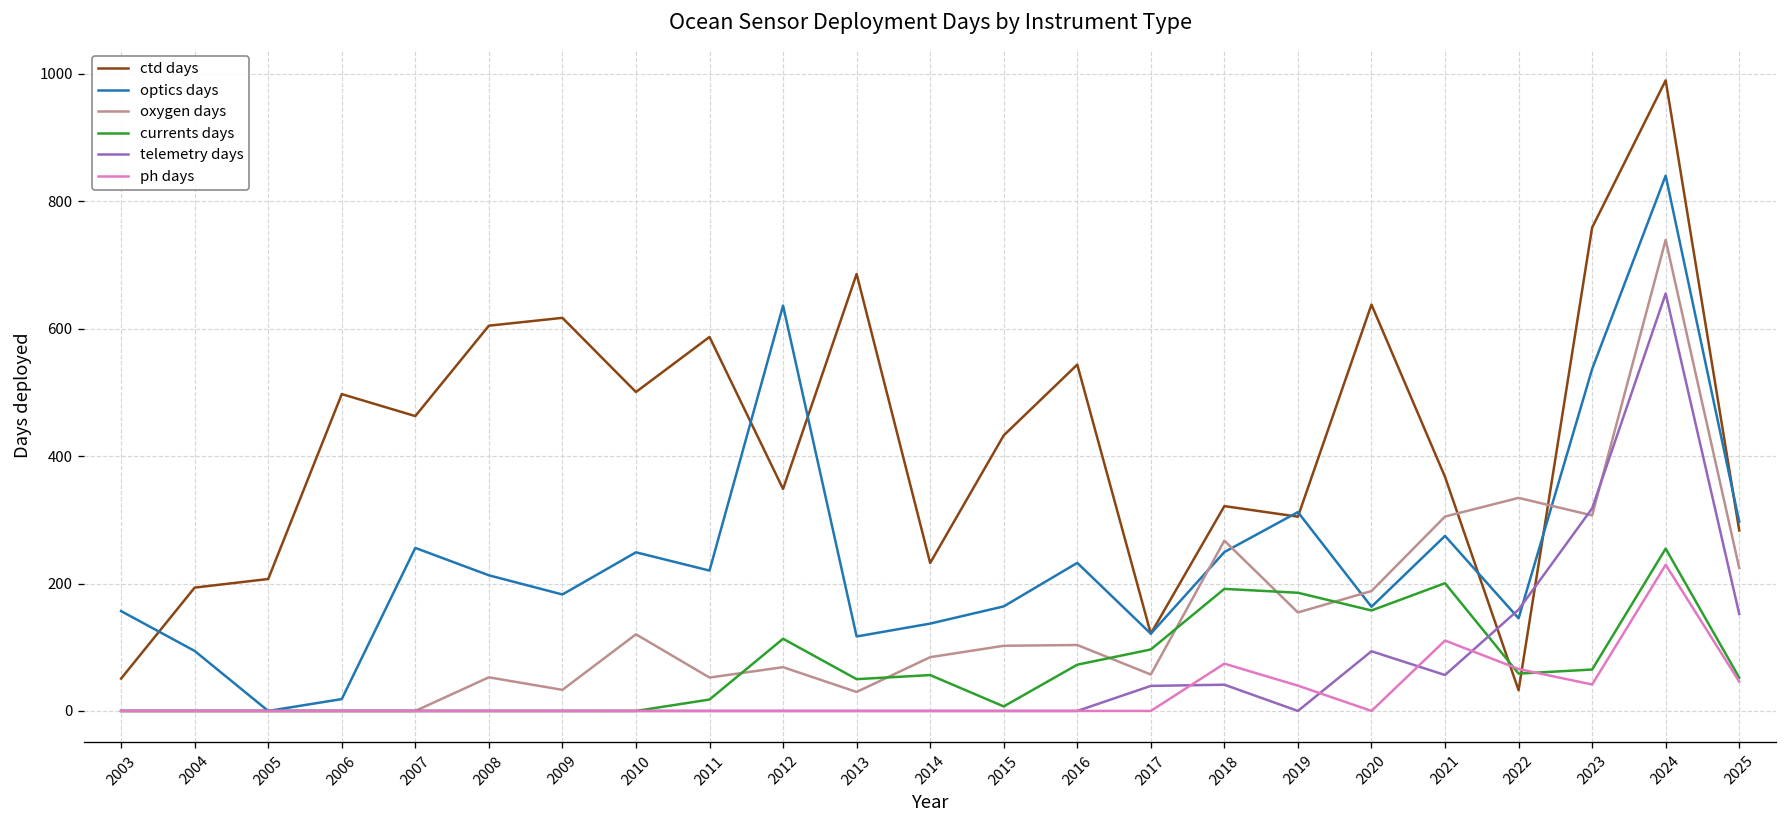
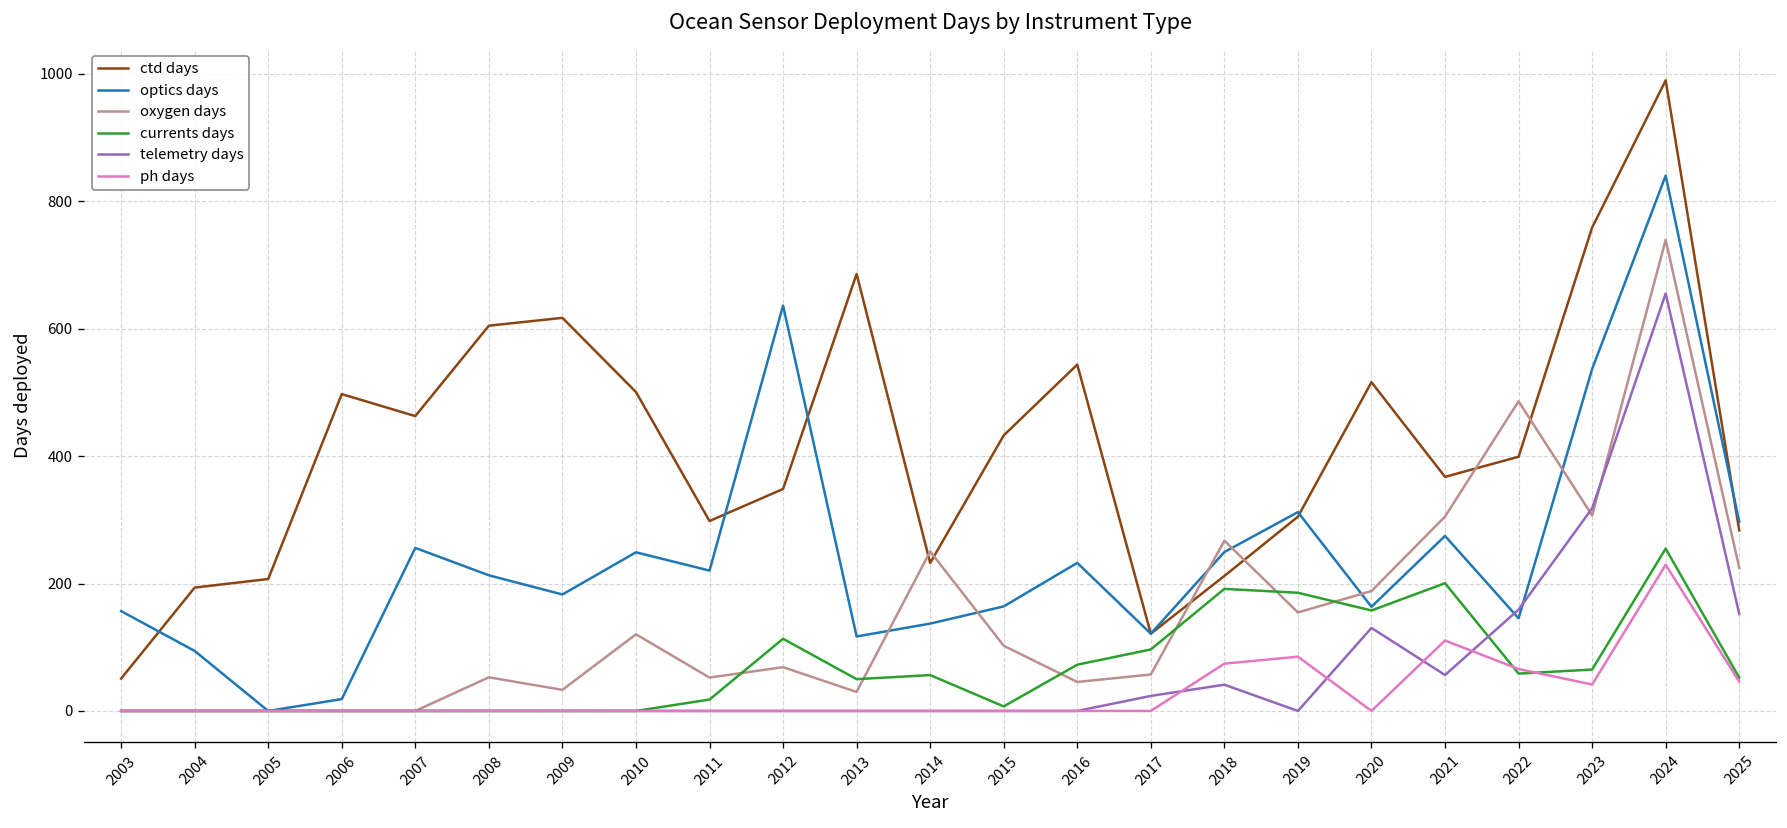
  {
    "ctd days": {
      "2003": 50,
      "2004": 190,
      "2005": 210,
      "2006": 500,
      "2007": 460,
      "2008": 600,
      "2009": 620,
      "2010": 500,
-     "2011": 590,
+     "2011": 300,
      "2012": 350,
      "2013": 690,
      "2014": 230,
      "2015": 430,
      "2016": 540,
-     "2018": 320,
+     "2018": 210,
      "2019": 300,
-     "2020": 640,
+     "2020": 520,
      "2021": 370,
-     "2022": 30,
+     "2022": 400,
      "2023": 760,
      "2024": 990,
      "2025": 280
    },
    "optics days": {
      "2003": 160,
      "2004": 90,
      "2006": 20,
      "2007": 260,
      "2008": 210,
      "2009": 180,
      "2010": 250,
      "2011": 220,
      "2012": 640,
      "2013": 120,
      "2014": 140,
      "2015": 160,
      "2016": 230,
      "2018": 250,
      "2019": 310,
      "2020": 160,
      "2021": 270,
      "2022": 150,
      "2023": 540,
      "2024": 840,
      "2025": 300
    },
    "oxygen days": {
      "2008": 50,
      "2009": 30,
      "2010": 120,
      "2011": 50,
      "2012": 70,
      "2013": 30,
-     "2014": 80,
+     "2014": 250,
      "2015": 100,
-     "2016": 100,
+     "2016": 50,
      "2017": 60,
      "2018": 270,
      "2019": 150,
      "2020": 190,
      "2021": 310,
-     "2022": 330,
+     "2022": 490,
      "2023": 310,
      "2024": 740,
      "2025": 220
    },
    "currents days": {
      "2011": 20,
      "2012": 110,
      "2013": 50,
      "2014": 60,
      "2015": 10,
      "2016": 70,
      "2017": 100,
      "2018": 190,
      "2019": 190,
      "2020": 160,
      "2021": 200,
      "2022": 60,
      "2023": 70,
      "2024": 250,
      "2025": 50
    },
    "telemetry days": {
-     "2017": 40,
+     "2017": 20,
      "2018": 40,
      "2019": 0,
-     "2020": 90,
+     "2020": 130,
      "2021": 60,
      "2022": 160,
      "2023": 320,
      "2024": 660,
      "2025": 150
    },
    "ph days": {
      "2017": 0,
      "2018": 70,
-     "2019": 40,
+     "2019": 90,
      "2020": 0,
      "2021": 110,
      "2022": 70,
      "2023": 40,
      "2024": 230,
      "2025": 50
    }
  }
